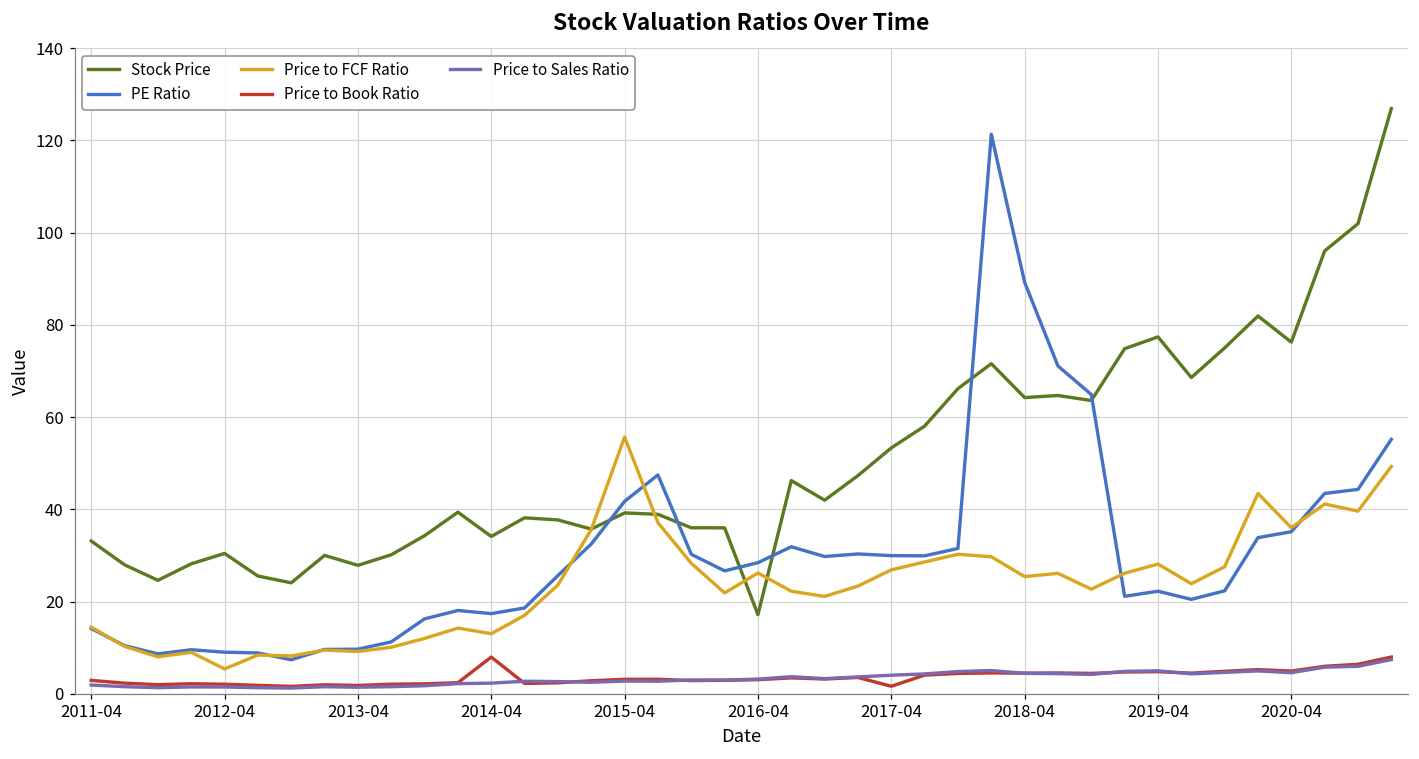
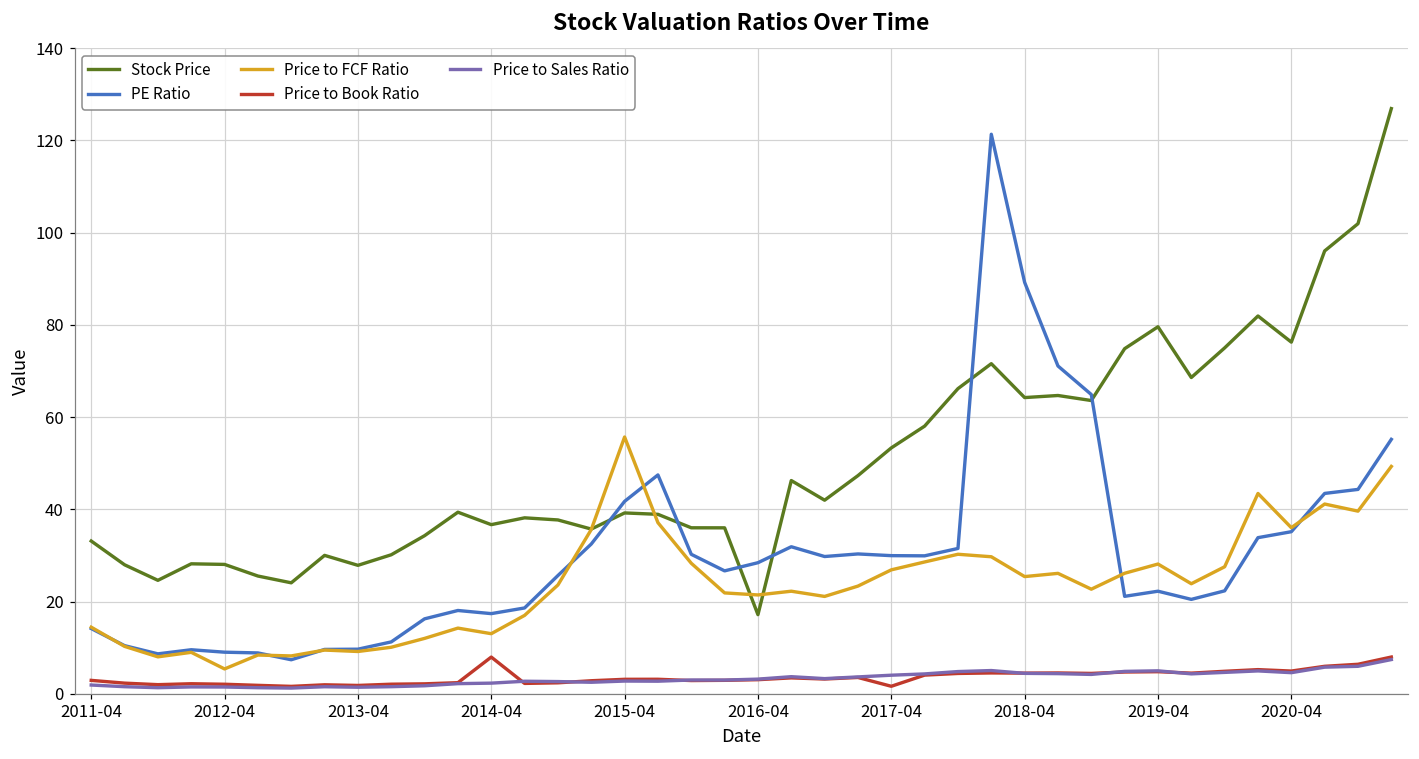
  {
    "Stock Price": {
      "2011-04": 33,
-     "2012-04": 30,
+     "2012-04": 28,
      "2013-04": 28,
-     "2014-04": 34,
+     "2014-04": 37,
      "2015-04": 39,
      "2016-04": 17,
      "2017-04": 53,
      "2018-04": 64,
-     "2019-04": 77,
+     "2019-04": 80,
      "2020-04": 76
    },
    "Price to FCF Ratio": {
      "2012-04": 5,
      "2014-04": 13,
      "2015-04": 56,
-     "2016-04": 26,
+     "2016-04": 21,
      "2017-04": 27,
      "2018-04": 25,
      "2019-04": 28,
      "2020-04": 36
    },
    "Price to Book Ratio": {
      "2011-04": 3,
      "2012-04": 2,
      "2014-04": 8,
      "2017-04": 2
    }
  }
